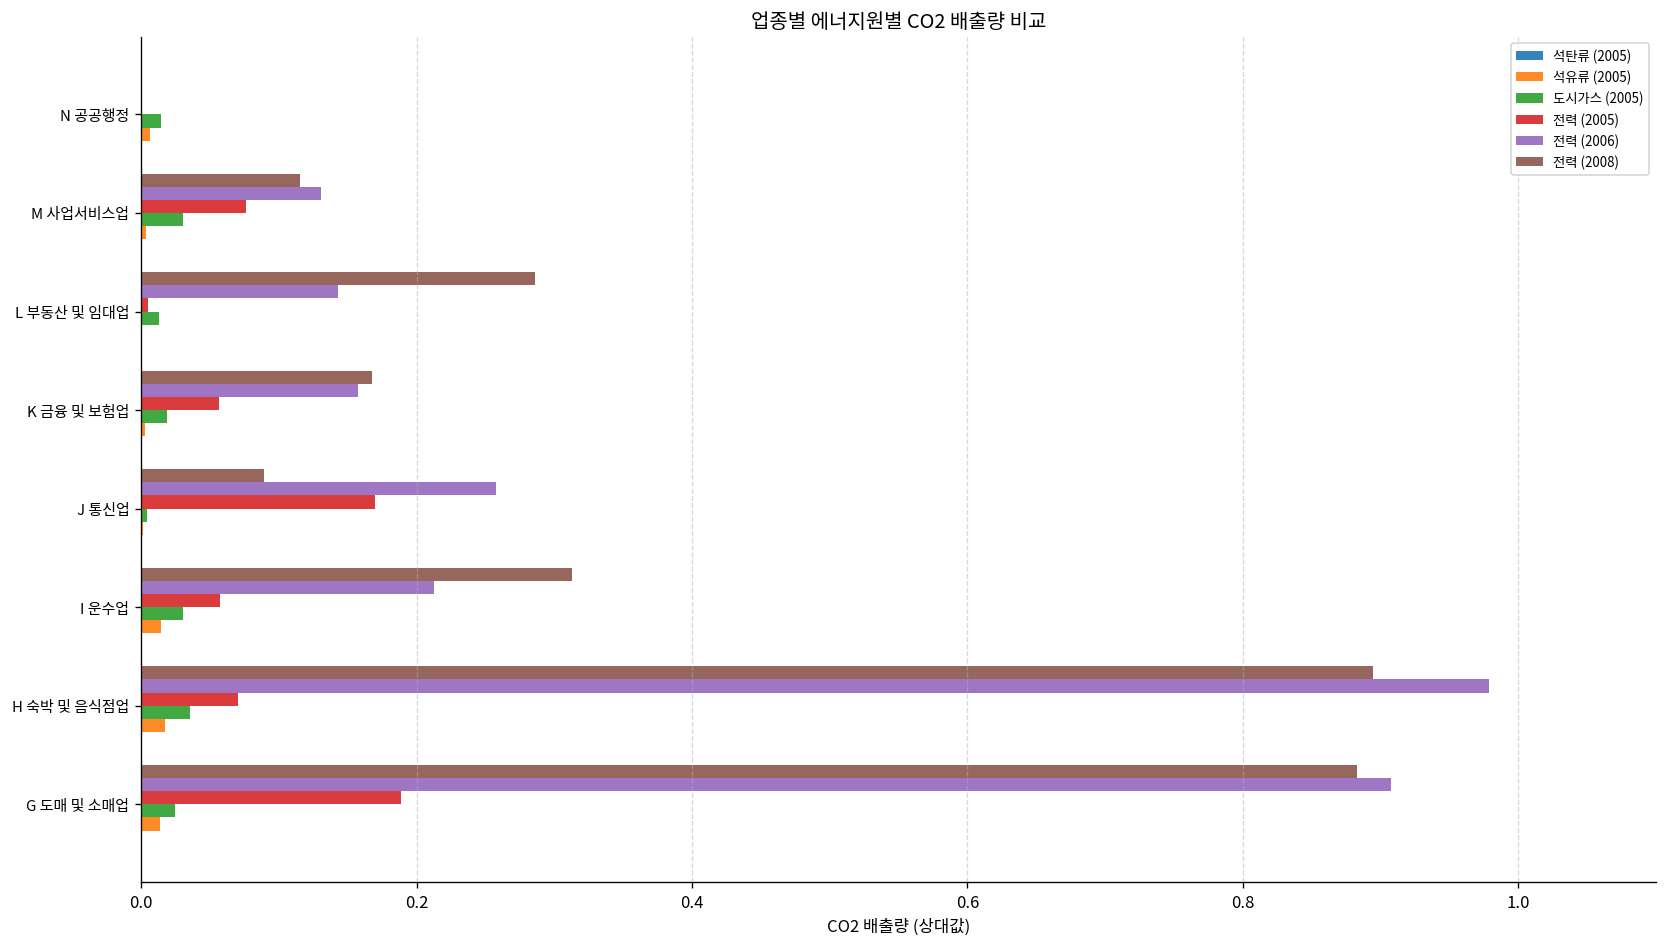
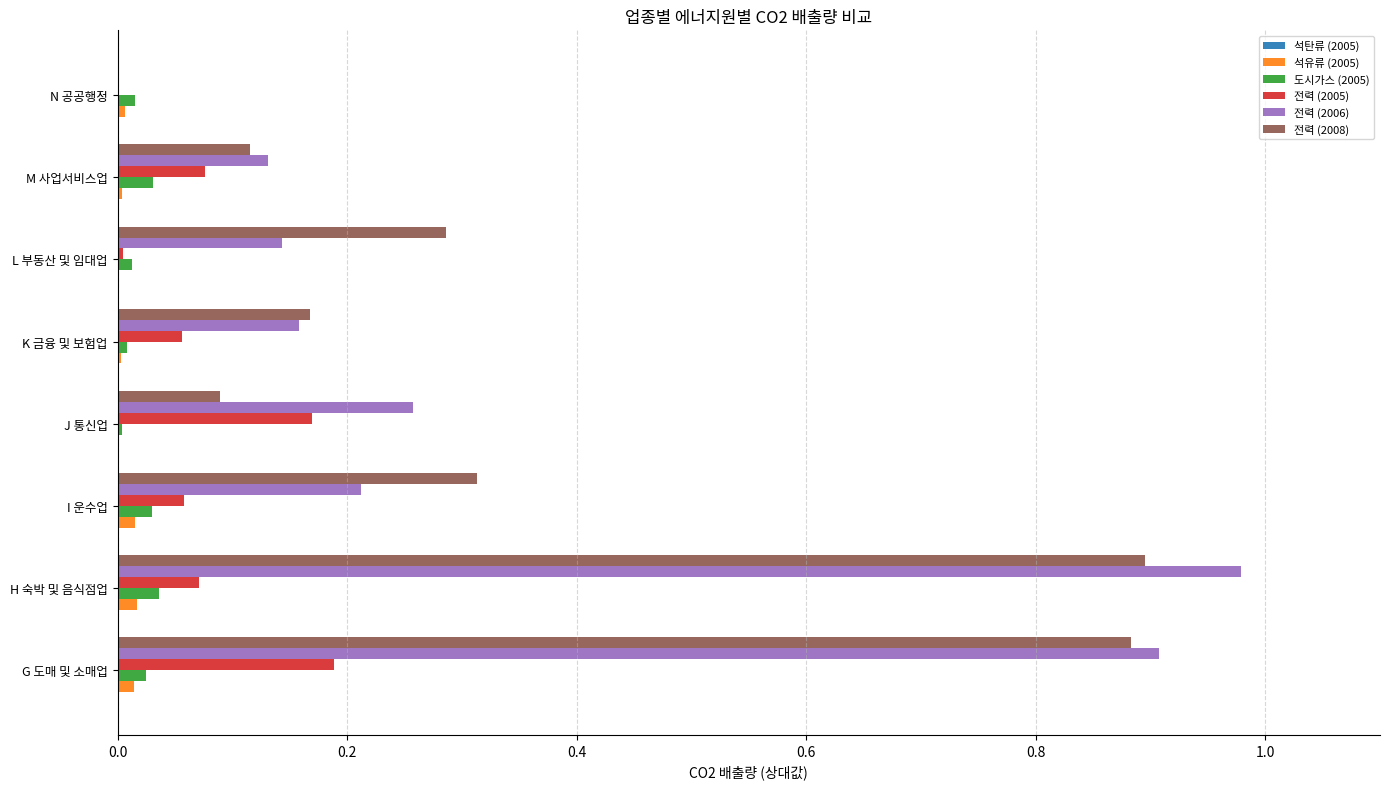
  {
    "석탄류 (2005)": {
      "M 사업서비스업": 0.000,
      "L 부동산 및 임대업": 0.000,
      "J 통신업": 0.000,
      "H 숙박 및 음식점업": 0.000
    },
    "석유류 (2005)": {
      "N 공공행정": 0.006,
      "M 사업서비스업": 0.004,
      "K 금융 및 보험업": 0.003,
      "I 운수업": 0.015,
      "H 숙박 및 음식점업": 0.017,
      "G 도매 및 소매업": 0.014
    },
    "도시가스 (2005)": {
      "N 공공행정": 0.015,
      "M 사업서비스업": 0.031,
      "L 부동산 및 임대업": 0.013,
-     "K 금융 및 보험업": 0.019,
+     "K 금융 및 보험업": 0.008,
      "J 통신업": 0.004,
      "I 운수업": 0.030,
      "H 숙박 및 음식점업": 0.036,
      "G 도매 및 소매업": 0.025
    },
    "전력 (2005)": {
      "N 공공행정": 0.000,
      "M 사업서비스업": 0.076,
      "L 부동산 및 임대업": 0.005,
      "K 금융 및 보험업": 0.056,
      "J 통신업": 0.170,
      "I 운수업": 0.057,
      "H 숙박 및 음식점업": 0.071,
      "G 도매 및 소매업": 0.189
    },
    "전력 (2006)": {
      "N 공공행정": 0.000,
      "M 사업서비스업": 0.131,
      "L 부동산 및 임대업": 0.143,
      "K 금융 및 보험업": 0.158,
      "J 통신업": 0.258,
      "I 운수업": 0.212,
      "H 숙박 및 음식점업": 0.979,
      "G 도매 및 소매업": 0.908
    },
    "전력 (2008)": {
      "N 공공행정": 0.000,
      "M 사업서비스업": 0.115,
      "L 부동산 및 임대업": 0.286,
      "K 금융 및 보험업": 0.168,
      "J 통신업": 0.090,
      "I 운수업": 0.313,
      "H 숙박 및 음식점업": 0.895,
      "G 도매 및 소매업": 0.883
    }
  }
